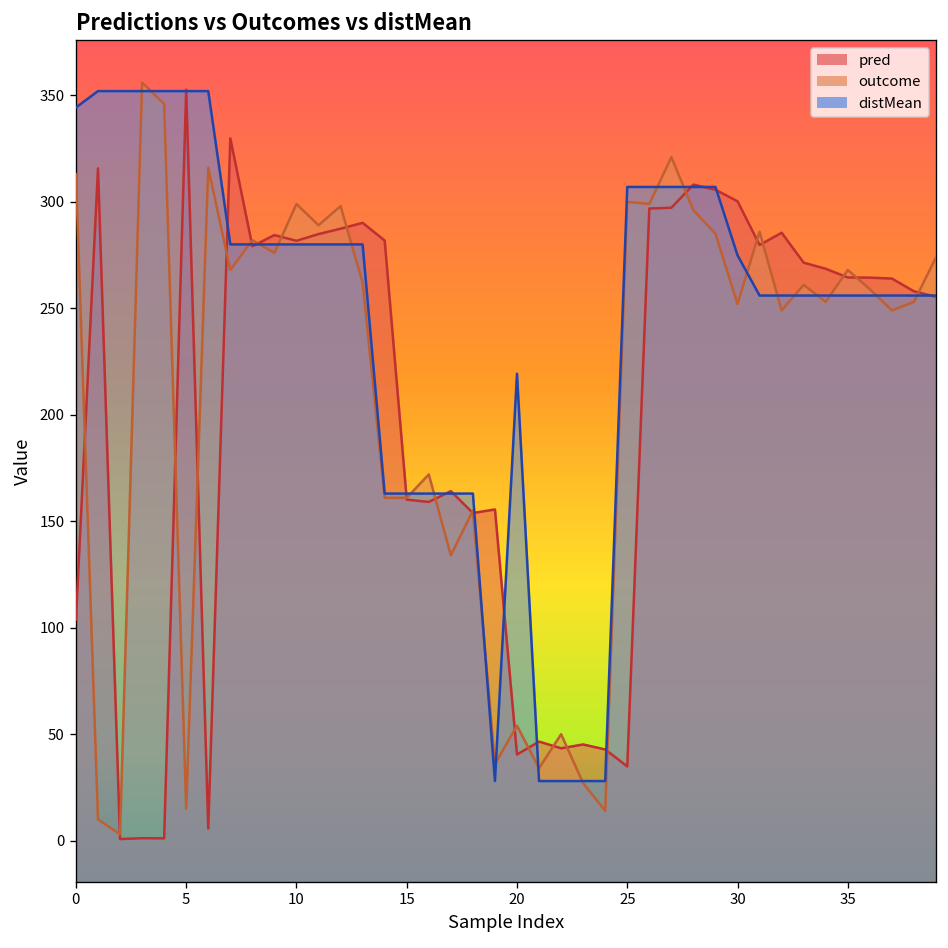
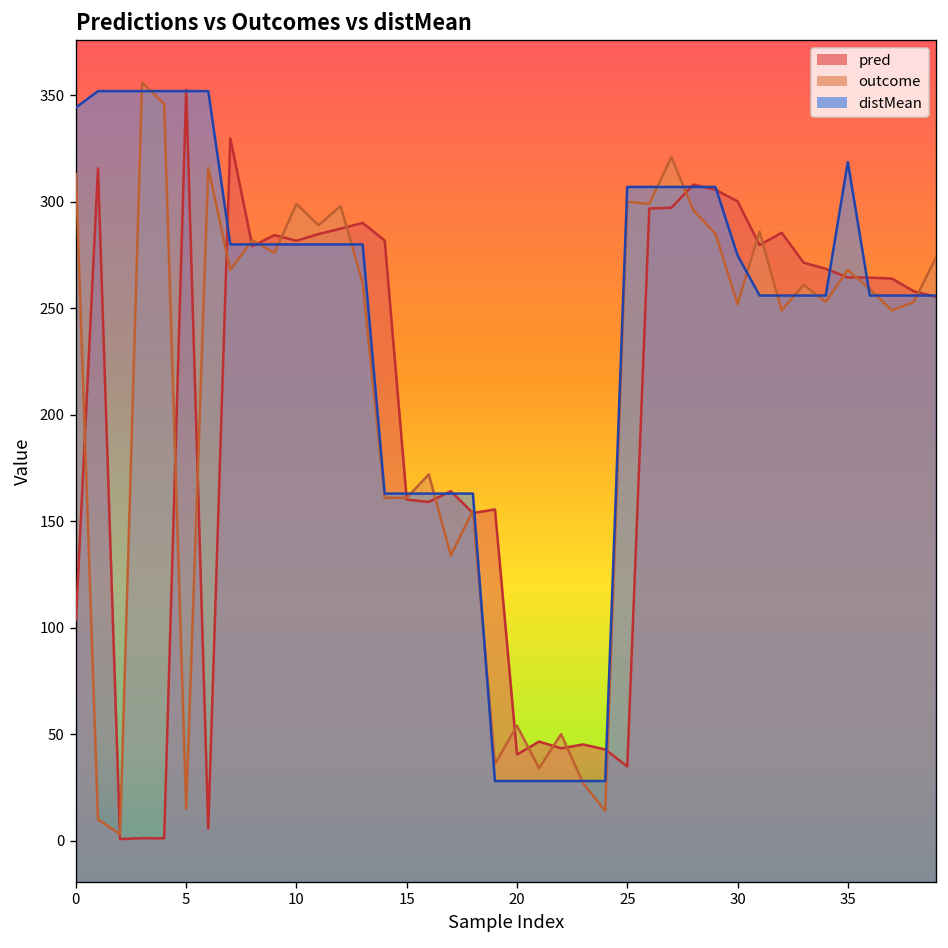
  {
    "distMean": {
      "0": 344,
      "10": 280,
      "15": 163,
-     "20": 219,
+     "20": 28,
      "25": 307,
      "30": 275,
-     "35": 256
+     "35": 319
    }
  }
